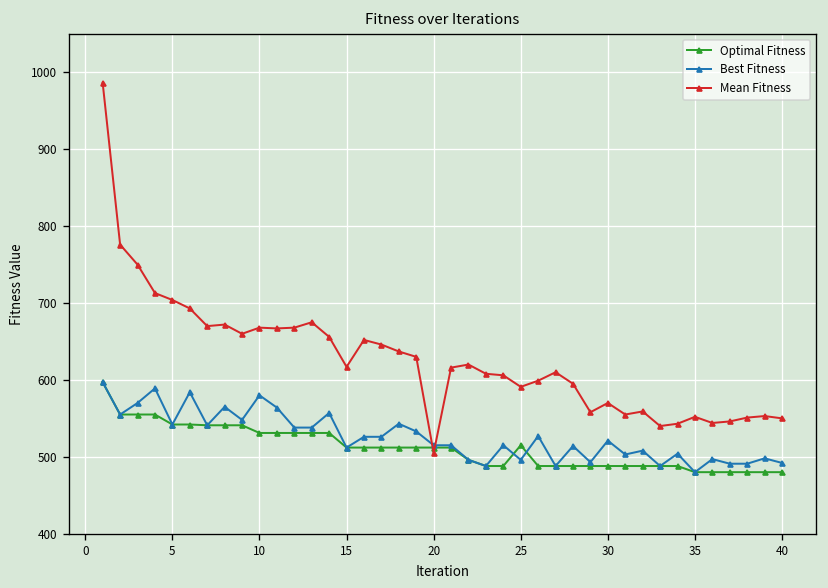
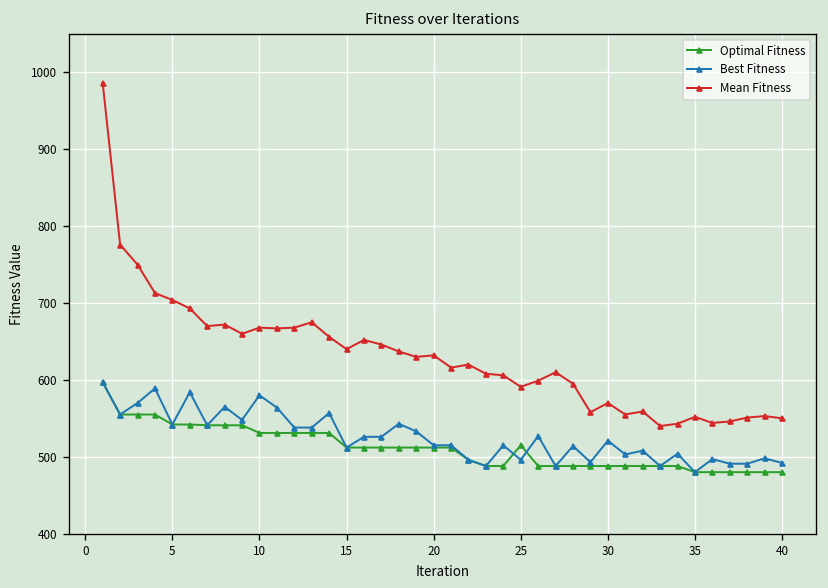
  {
    "Optimal Fitness": {
      "10": 530,
      "25": 520,
      "30": 490,
      "40": 480
    },
    "Best Fitness": {
      "10": 580,
      "25": 500,
      "30": 520,
      "40": 490
    },
    "Mean Fitness": {
      "5": 700,
      "10": 670,
-     "15": 620,
-     "20": 510,
+     "15": 640,
+     "20": 630,
      "25": 590,
      "30": 570,
      "35": 550,
      "40": 550
    }
  }
